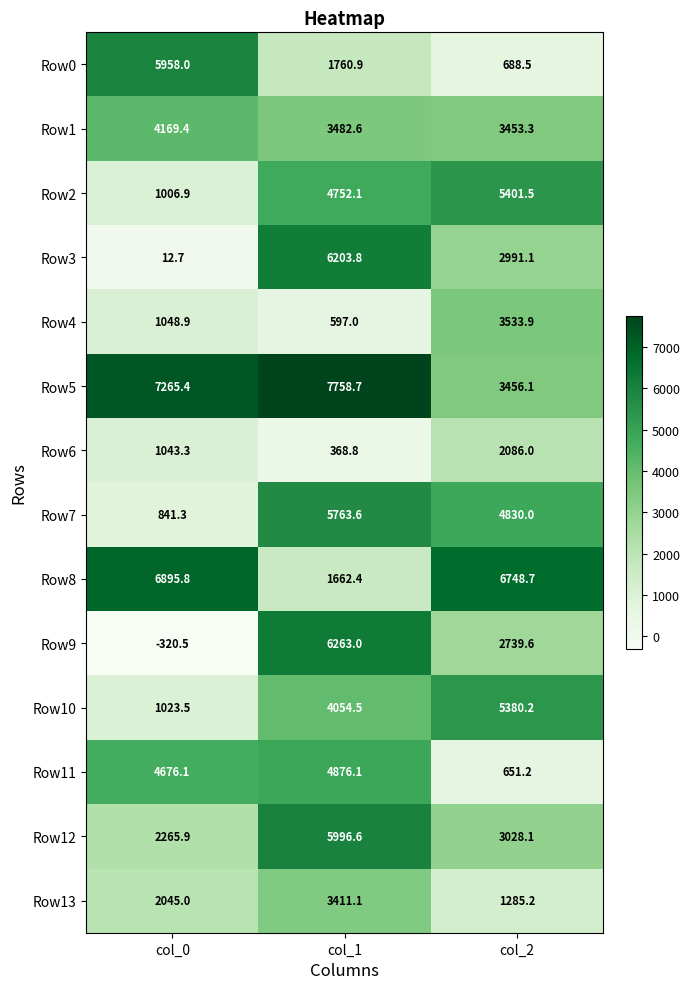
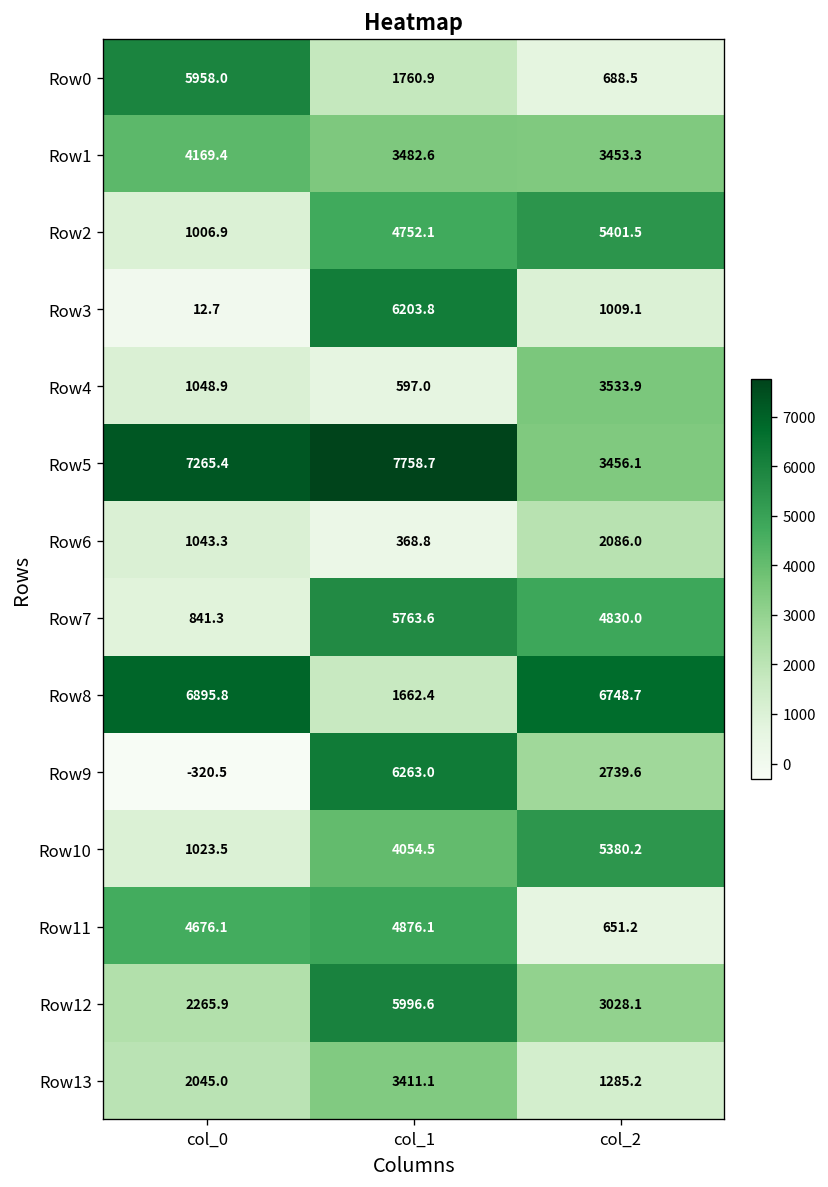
  {
    "Row0": {
      "col_0": 5958.0,
      "col_1": 1760.9,
      "col_2": 688.5
    },
    "Row1": {
      "col_0": 4169.4,
      "col_1": 3482.6,
      "col_2": 3453.3
    },
    "Row2": {
      "col_0": 1006.9,
      "col_1": 4752.1,
      "col_2": 5401.5
    },
    "Row3": {
      "col_0": 12.7,
      "col_1": 6203.8,
-     "col_2": 2991.1
+     "col_2": 1009.1
    },
    "Row4": {
      "col_0": 1048.9,
      "col_1": 597.0,
      "col_2": 3533.9
    },
    "Row5": {
      "col_0": 7265.4,
      "col_1": 7758.7,
      "col_2": 3456.1
    },
    "Row6": {
      "col_0": 1043.3,
      "col_1": 368.8,
      "col_2": 2086.0
    },
    "Row7": {
      "col_0": 841.3,
      "col_1": 5763.6,
      "col_2": 4830.0
    },
    "Row8": {
      "col_0": 6895.8,
      "col_1": 1662.4,
      "col_2": 6748.7
    },
    "Row9": {
      "col_0": -320.5,
      "col_1": 6263.0,
      "col_2": 2739.6
    },
    "Row10": {
      "col_0": 1023.5,
      "col_1": 4054.5,
      "col_2": 5380.2
    },
    "Row11": {
      "col_0": 4676.1,
      "col_1": 4876.1,
      "col_2": 651.2
    },
    "Row12": {
      "col_0": 2265.9,
      "col_1": 5996.6,
      "col_2": 3028.1
    },
    "Row13": {
      "col_0": 2045.0,
      "col_1": 3411.1,
      "col_2": 1285.2
    }
  }
